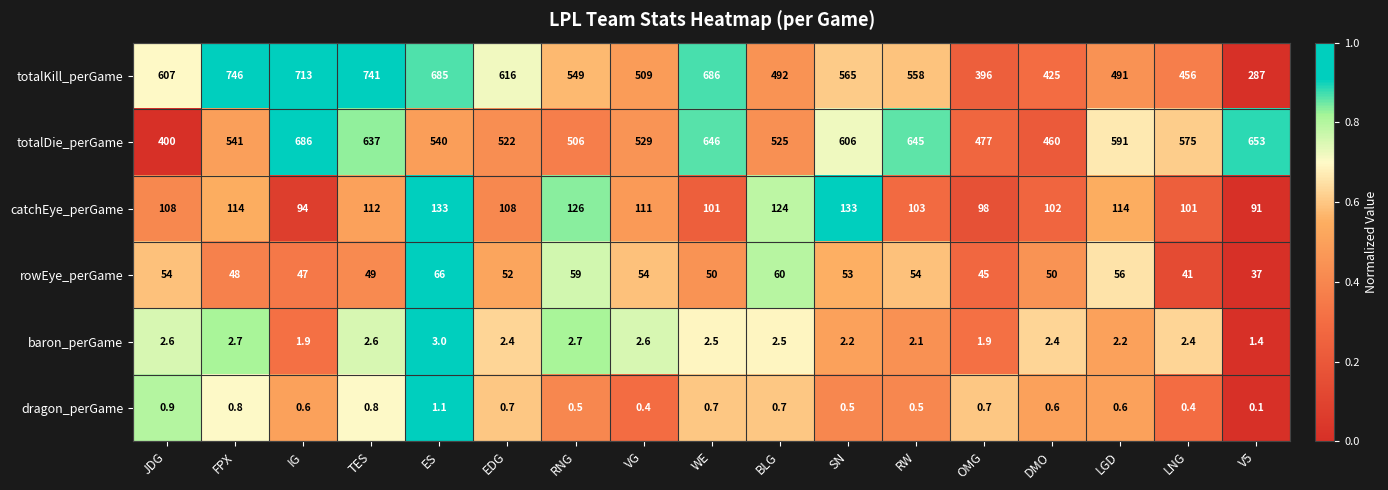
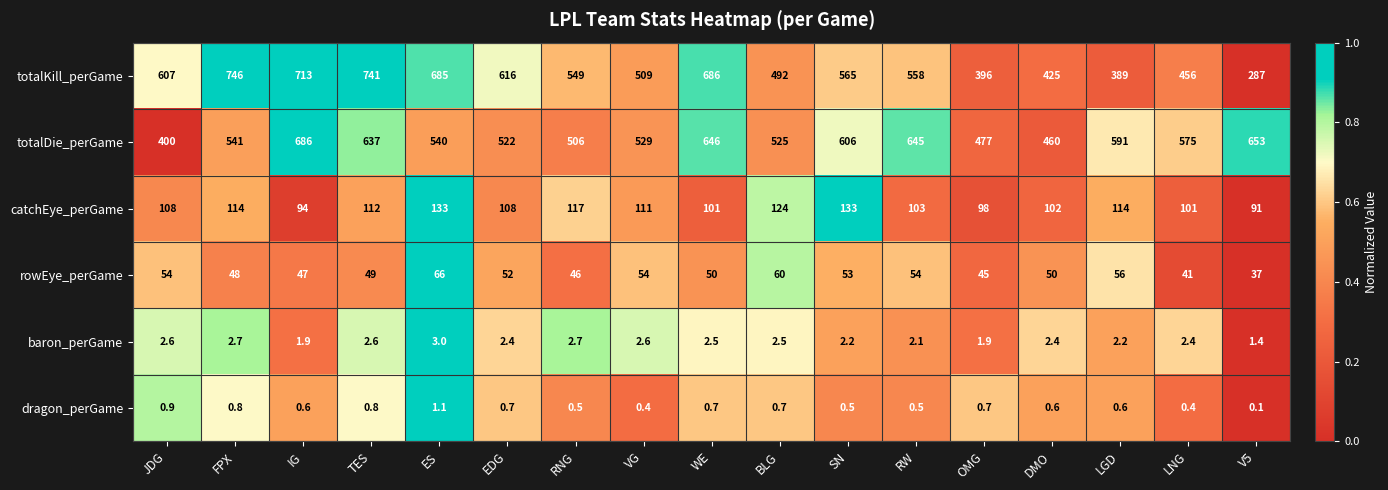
  {
    "totalKill_perGame": {
      "JDG": 607,
      "FPX": 746,
      "IG": 713,
      "TES": 741,
      "ES": 685,
      "EDG": 616,
      "RNG": 549,
      "VG": 509,
      "WE": 686,
      "BLG": 492,
      "SN": 565,
      "RW": 558,
      "OMG": 396,
      "DMO": 425,
-     "LGD": 491,
+     "LGD": 389,
      "LNG": 456,
      "V5": 287
    },
    "totalDie_perGame": {
      "JDG": 400,
      "FPX": 541,
      "IG": 686,
      "TES": 637,
      "ES": 540,
      "EDG": 522,
      "RNG": 506,
      "VG": 529,
      "WE": 646,
      "BLG": 525,
      "SN": 606,
      "RW": 645,
      "OMG": 477,
      "DMO": 460,
      "LGD": 591,
      "LNG": 575,
      "V5": 653
    },
    "catchEye_perGame": {
      "JDG": 108,
      "FPX": 114,
      "IG": 94,
      "TES": 112,
      "ES": 133,
      "EDG": 108,
-     "RNG": 126,
+     "RNG": 117,
      "VG": 111,
      "WE": 101,
      "BLG": 124,
      "SN": 133,
      "RW": 103,
      "OMG": 98,
      "DMO": 102,
      "LGD": 114,
      "LNG": 101,
      "V5": 91
    },
    "rowEye_perGame": {
      "JDG": 54,
      "FPX": 48,
      "IG": 47,
      "TES": 49,
      "ES": 66,
      "EDG": 52,
-     "RNG": 59,
+     "RNG": 46,
      "VG": 54,
      "WE": 50,
      "BLG": 60,
      "SN": 53,
      "RW": 54,
      "OMG": 45,
      "DMO": 50,
      "LGD": 56,
      "LNG": 41,
      "V5": 37
    },
    "baron_perGame": {
      "JDG": 2.6,
      "FPX": 2.7,
      "IG": 1.9,
      "TES": 2.6,
      "ES": 3.0,
      "EDG": 2.4,
      "RNG": 2.7,
      "VG": 2.6,
      "WE": 2.5,
      "BLG": 2.5,
      "SN": 2.2,
      "RW": 2.1,
      "OMG": 1.9,
      "DMO": 2.4,
      "LGD": 2.2,
      "LNG": 2.4,
      "V5": 1.4
    },
    "dragon_perGame": {
      "JDG": 0.9,
      "FPX": 0.8,
      "IG": 0.6,
      "TES": 0.8,
      "ES": 1.1,
      "EDG": 0.7,
      "RNG": 0.5,
      "VG": 0.4,
      "WE": 0.7,
      "BLG": 0.7,
      "SN": 0.5,
      "RW": 0.5,
      "OMG": 0.7,
      "DMO": 0.6,
      "LGD": 0.6,
      "LNG": 0.4,
      "V5": 0.1
    }
  }
